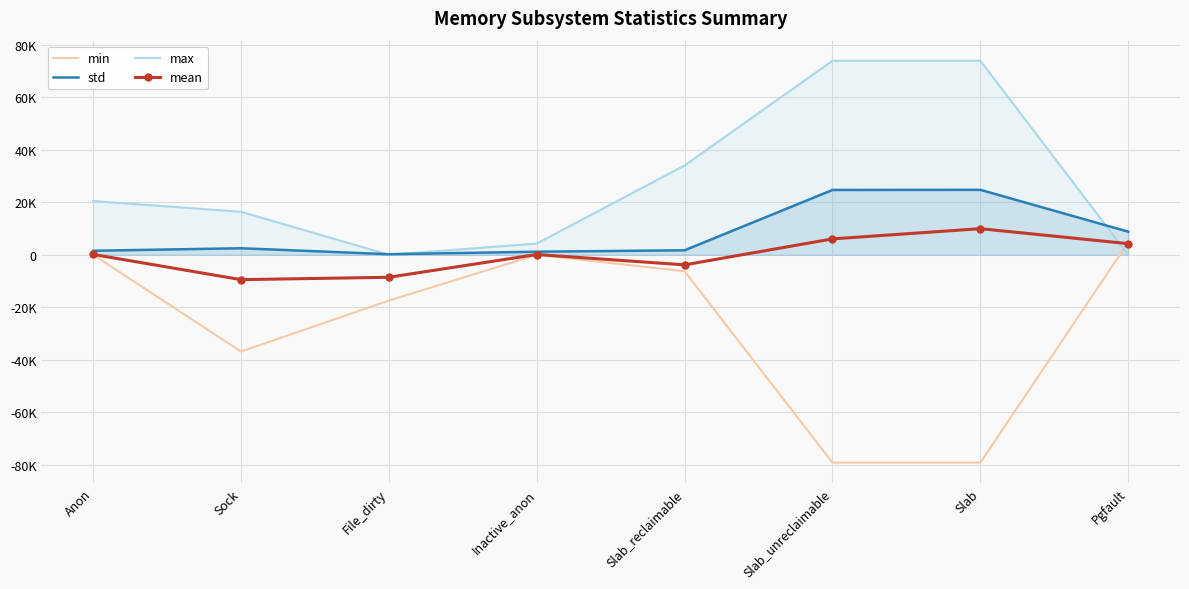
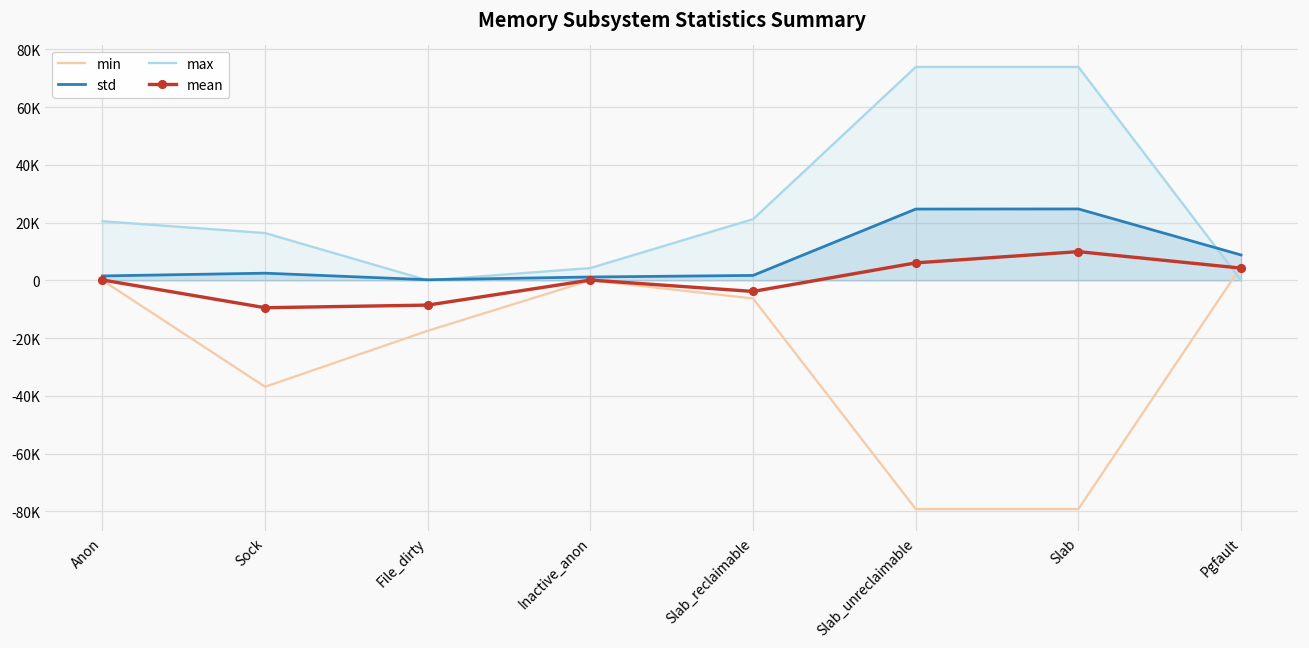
  {
    "min": {
      "Sock": -37000,
      "File_dirty": -17000,
      "Slab_reclaimable": -6000,
      "Slab_unreclaimable": -79000,
      "Slab": -79000
    },
    "std": {
      "Anon": 2000,
      "Sock": 2000,
      "Inactive_anon": 1000,
      "Slab_reclaimable": 2000,
      "Slab_unreclaimable": 25000,
      "Slab": 25000,
      "Pgfault": 9000
    },
    "max": {
      "Anon": 20000,
      "Sock": 16000,
      "Inactive_anon": 4000,
-     "Slab_reclaimable": 34000,
+     "Slab_reclaimable": 21000,
      "Slab_unreclaimable": 74000,
      "Slab": 74000,
      "Pgfault": 0
    },
    "mean": {
      "Sock": -9000,
      "File_dirty": -9000,
      "Slab_reclaimable": -4000,
      "Slab_unreclaimable": 6000,
      "Slab": 10000
    }
  }
